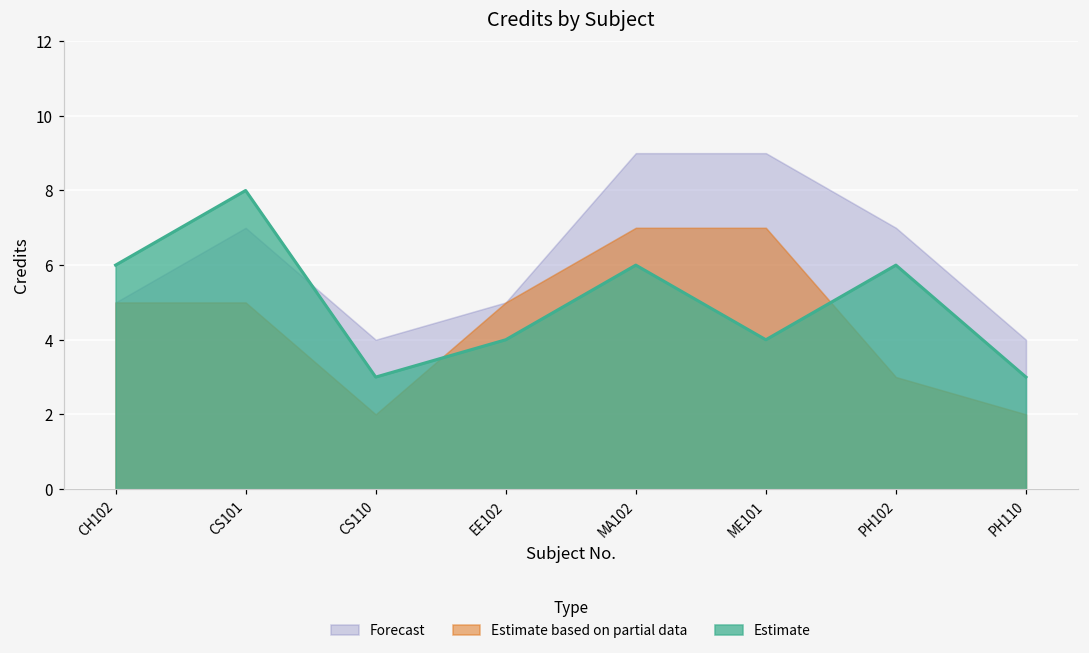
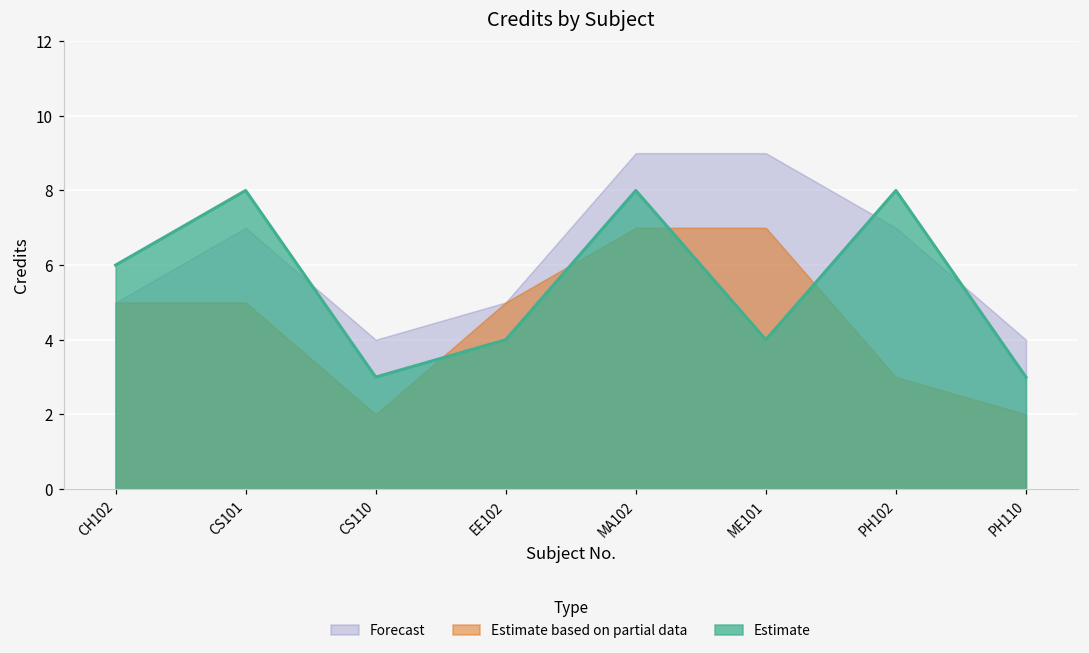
  {
    "Forecast": {
      "CS101": 7,
      "CS110": 4,
      "MA102": 9,
      "ME101": 9,
      "PH102": 7,
      "PH110": 4
    },
    "Estimate based on partial data": {
      "CS101": 5,
      "CS110": 2,
      "MA102": 7,
      "ME101": 7,
      "PH102": 3,
      "PH110": 2
    },
    "Estimate": {
      "CH102": 6,
      "CS101": 8,
      "CS110": 3,
      "EE102": 4,
-     "MA102": 6,
+     "MA102": 8,
      "ME101": 4,
-     "PH102": 6,
+     "PH102": 8,
      "PH110": 3
    }
  }
